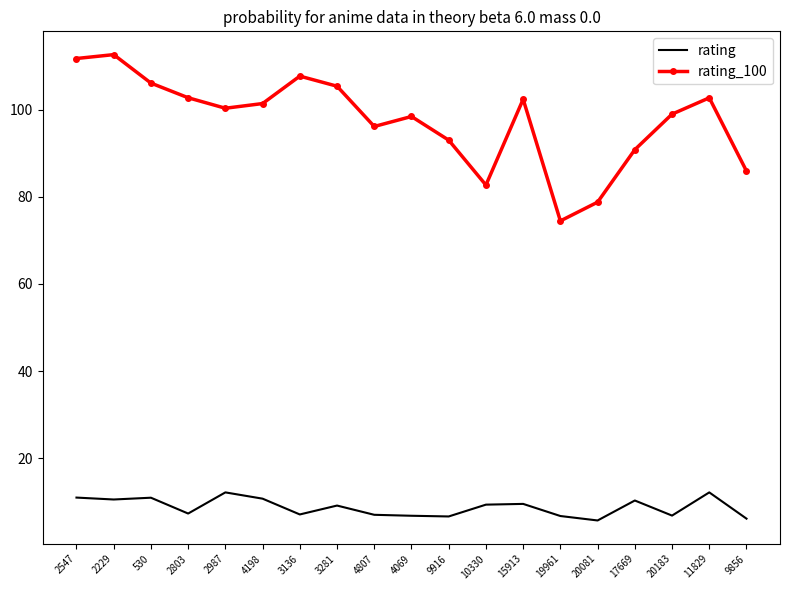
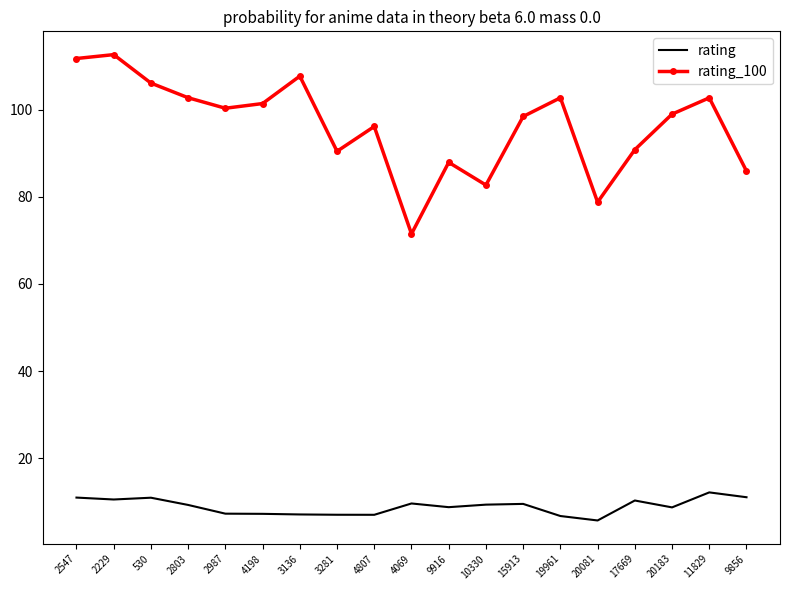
  {
    "rating": {
      "2547": 11,
      "2229": 11,
      "530": 11,
-     "2803": 7,
-     "2987": 12,
-     "4198": 11,
+     "2803": 9,
+     "2987": 7,
+     "4198": 7,
      "3136": 7,
-     "3281": 9,
+     "3281": 7,
      "4807": 7,
-     "4069": 7,
-     "9916": 7,
+     "4069": 10,
+     "9916": 9,
      "10330": 9,
      "15913": 10,
      "19961": 7,
      "20081": 6,
      "17669": 10,
-     "20183": 7,
+     "20183": 9,
      "11829": 12,
-     "9856": 6
+     "9856": 11
    },
    "rating_100": {
      "2547": 112,
      "2229": 113,
      "530": 106,
      "2803": 103,
      "2987": 100,
      "4198": 101,
      "3136": 108,
-     "3281": 105,
+     "3281": 90,
      "4807": 96,
-     "4069": 98,
-     "9916": 93,
+     "4069": 71,
+     "9916": 88,
      "10330": 83,
-     "15913": 102,
-     "19961": 74,
+     "15913": 98,
+     "19961": 103,
      "20081": 79,
      "17669": 91,
      "20183": 99,
      "11829": 103,
      "9856": 86
    }
  }
